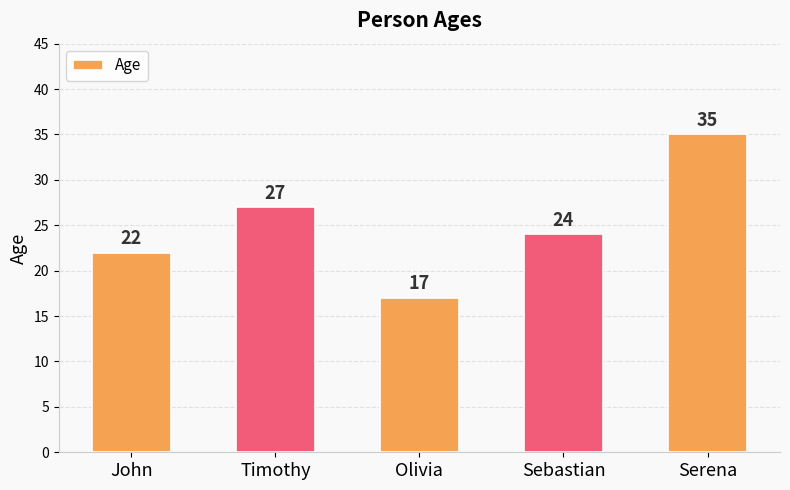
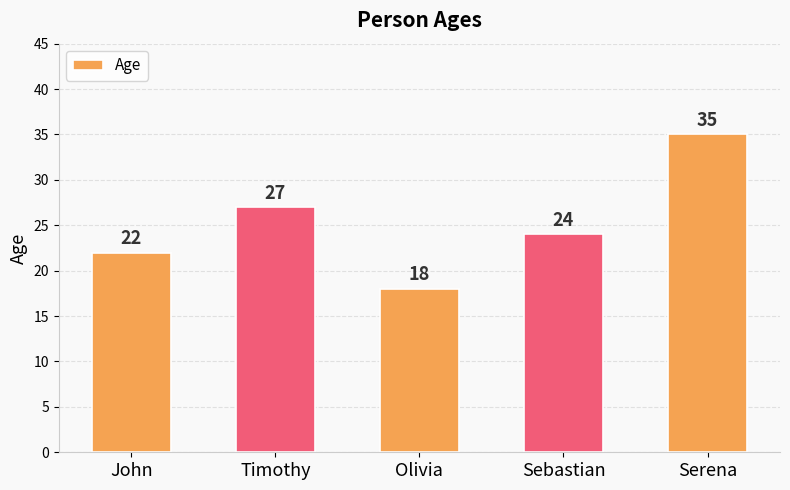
  {
    "John": 22,
    "Timothy": 27,
-   "Olivia": 17,
+   "Olivia": 18,
    "Sebastian": 24,
    "Serena": 35
  }
